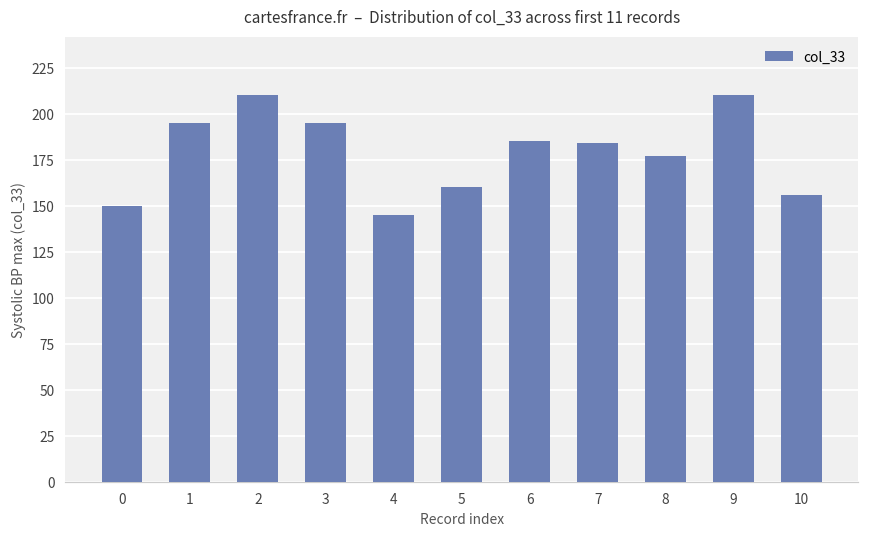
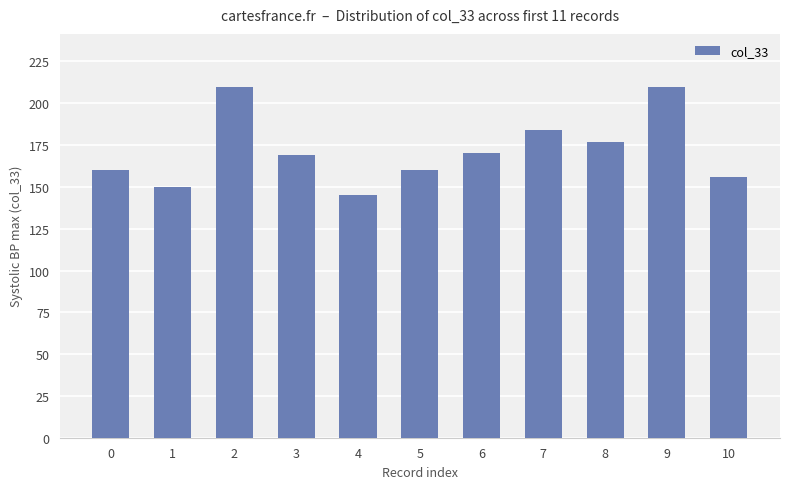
  {
-   "0": 150,
-   "1": 195,
+   "0": 160,
+   "1": 150,
    "2": 210,
-   "3": 195,
+   "3": 169,
    "4": 145,
    "5": 160,
-   "6": 185,
+   "6": 170,
    "7": 184,
    "8": 177,
    "9": 210,
    "10": 156
  }
